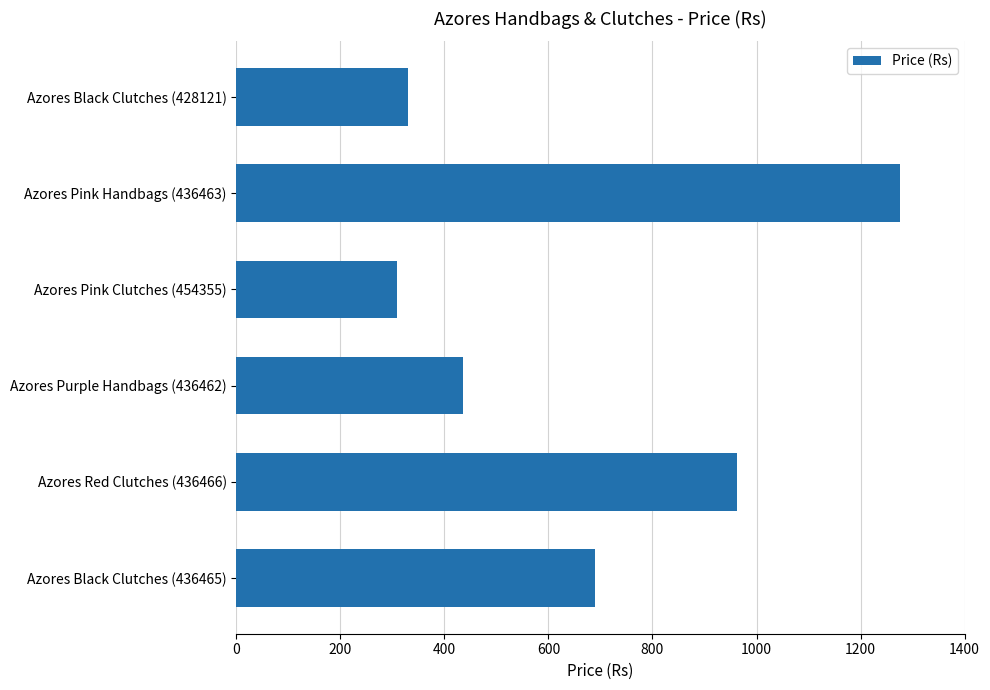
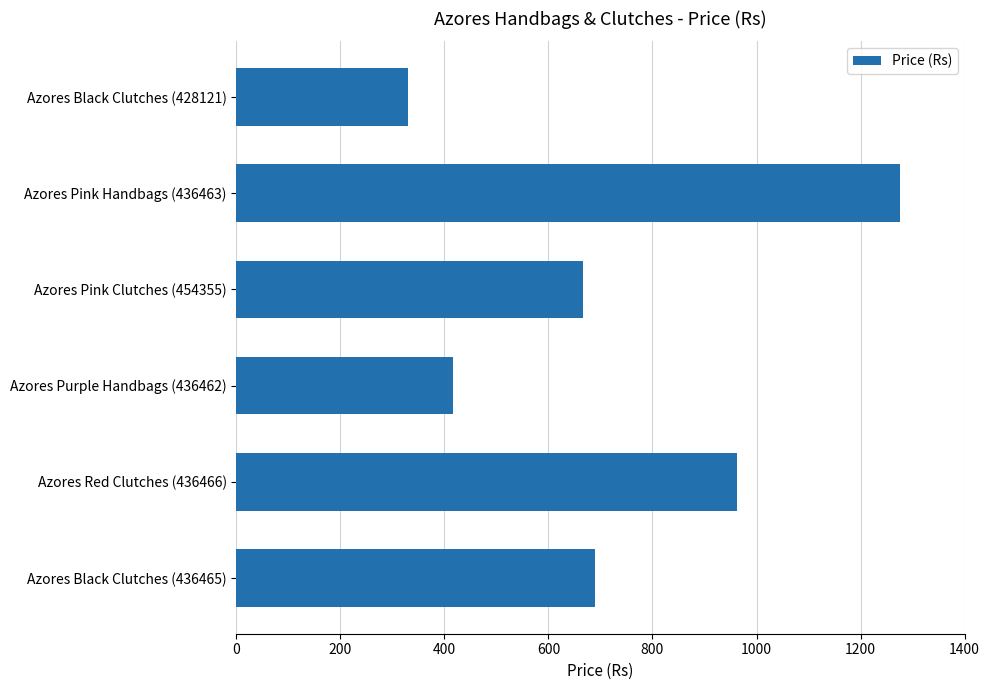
  {
    "Azores Black Clutches (428121)": 330,
    "Azores Pink Handbags (436463)": 1280,
-   "Azores Pink Clutches (454355)": 310,
-   "Azores Purple Handbags (436462)": 440,
+   "Azores Pink Clutches (454355)": 670,
+   "Azores Purple Handbags (436462)": 420,
    "Azores Red Clutches (436466)": 960,
    "Azores Black Clutches (436465)": 690
  }
